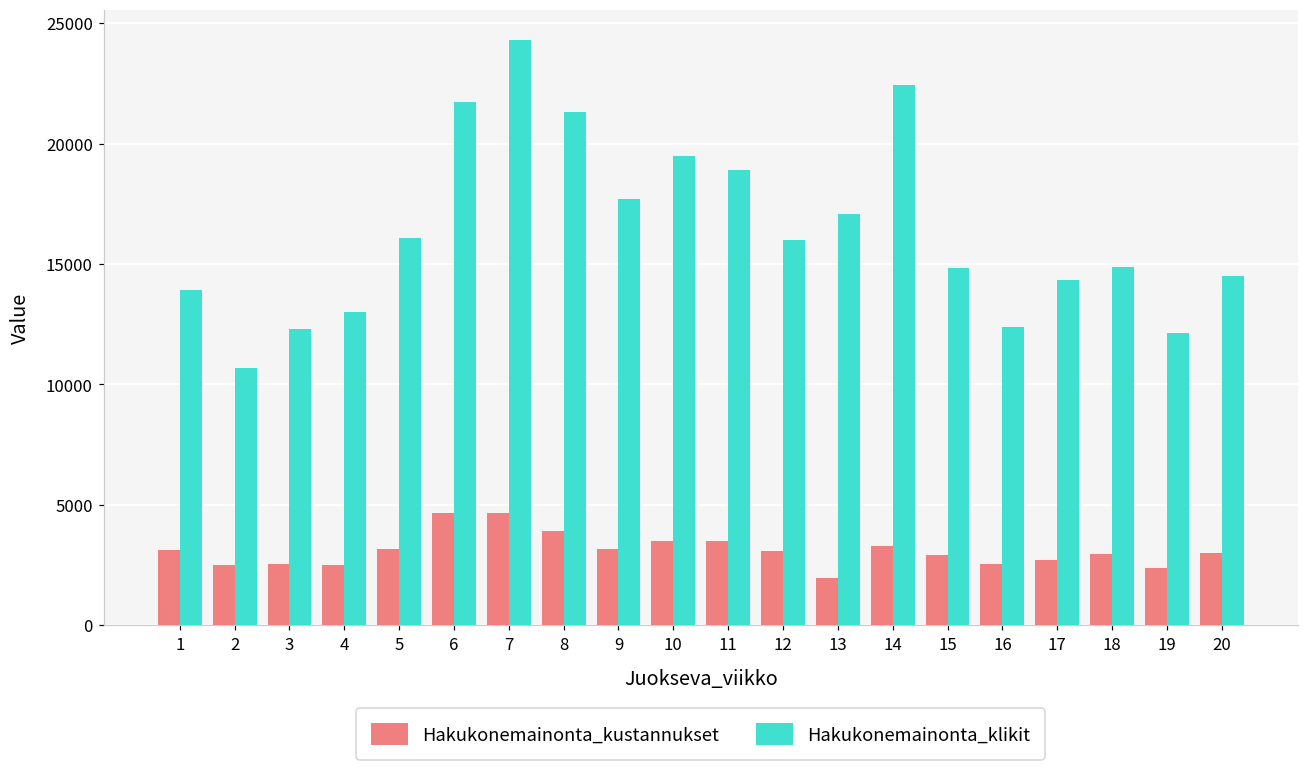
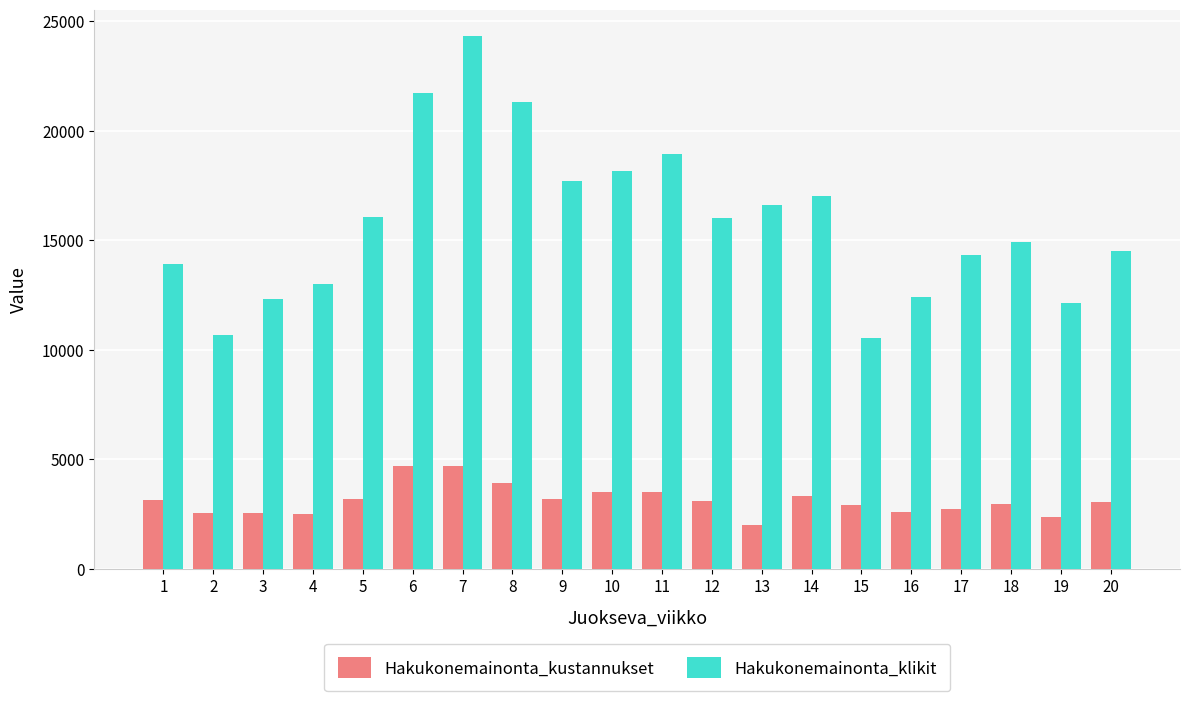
  {
    "Hakukonemainonta_kustannukset": {
      "1": 3100,
      "2": 2500,
      "3": 2600,
      "4": 2500,
      "5": 3200,
      "6": 4700,
      "7": 4700,
      "8": 3900,
      "9": 3200,
      "10": 3500,
      "11": 3500,
      "12": 3100,
      "13": 2000,
      "14": 3300,
      "15": 2900,
      "16": 2600,
      "17": 2700,
      "18": 3000,
      "19": 2400,
      "20": 3000
    },
    "Hakukonemainonta_klikit": {
      "1": 13900,
      "2": 10700,
      "3": 12300,
      "4": 13000,
      "5": 16100,
      "6": 21700,
      "7": 24300,
      "8": 21300,
      "9": 17700,
-     "10": 19500,
+     "10": 18200,
      "11": 18900,
      "12": 16000,
-     "13": 17100,
-     "14": 22400,
-     "15": 14900,
+     "13": 16600,
+     "14": 17000,
+     "15": 10500,
      "16": 12400,
      "17": 14300,
      "18": 14900,
      "19": 12100,
      "20": 14500
    }
  }
